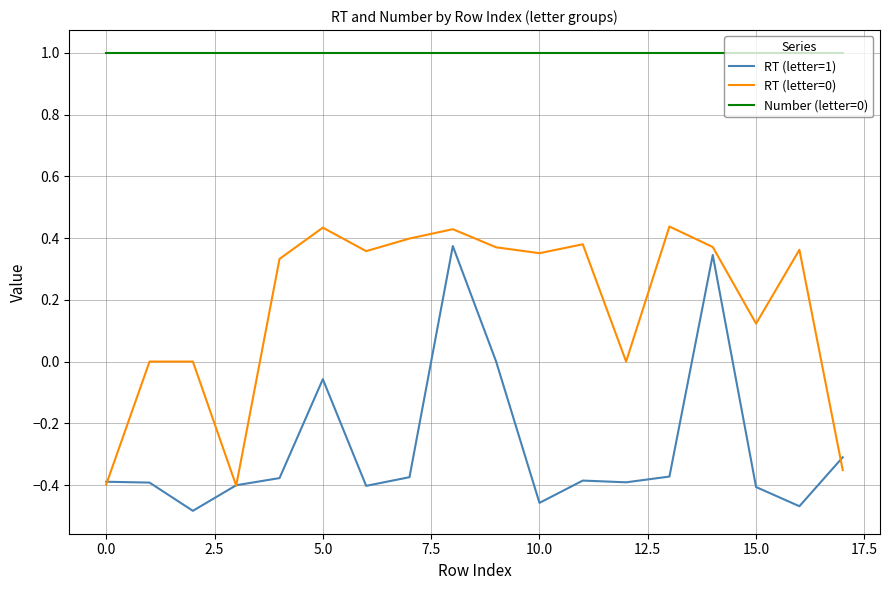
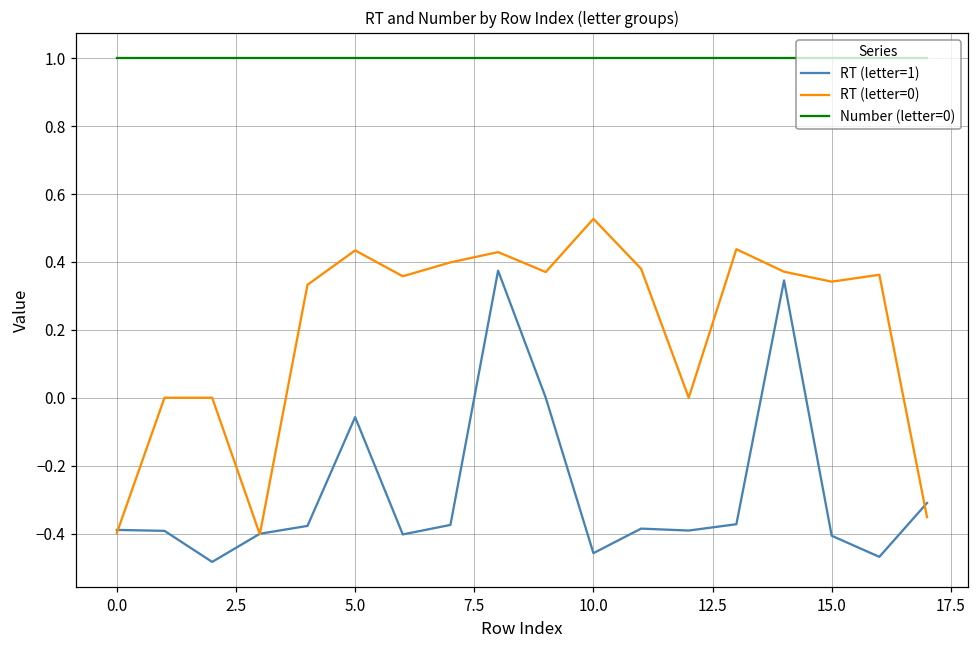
  {
    "RT (letter=1)": {
      "0.0": -0.39,
      "5.0": -0.06,
      "10.0": -0.46,
      "15.0": -0.41
    },
    "RT (letter=0)": {
      "0.0": -0.40,
      "5.0": 0.43,
-     "10.0": 0.35,
-     "15.0": 0.12
+     "10.0": 0.53,
+     "15.0": 0.34
    },
    "Number (letter=0)": {
      "0.0": 1.00,
      "5.0": 1.00,
      "10.0": 1.00
    }
  }
